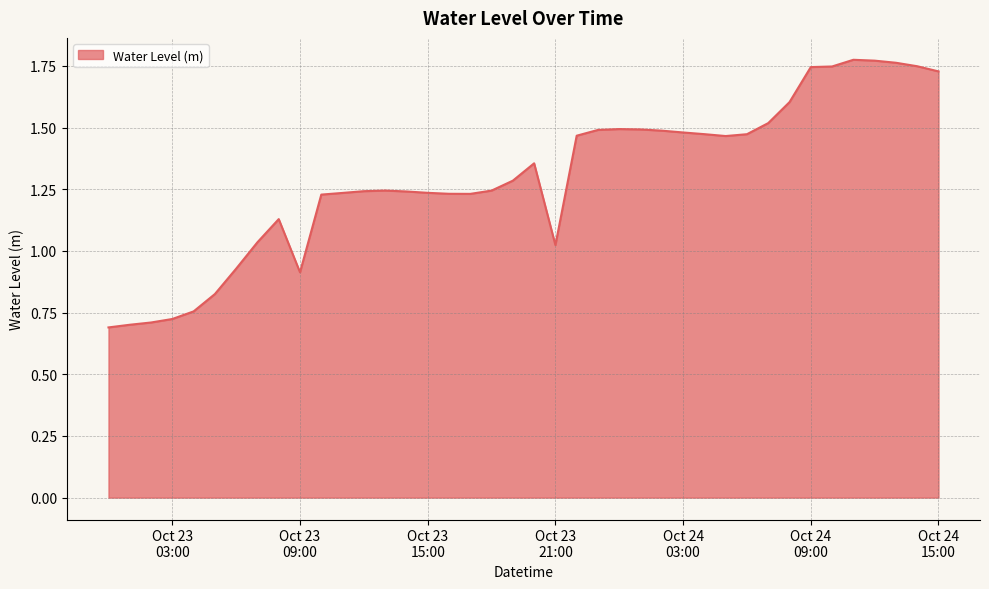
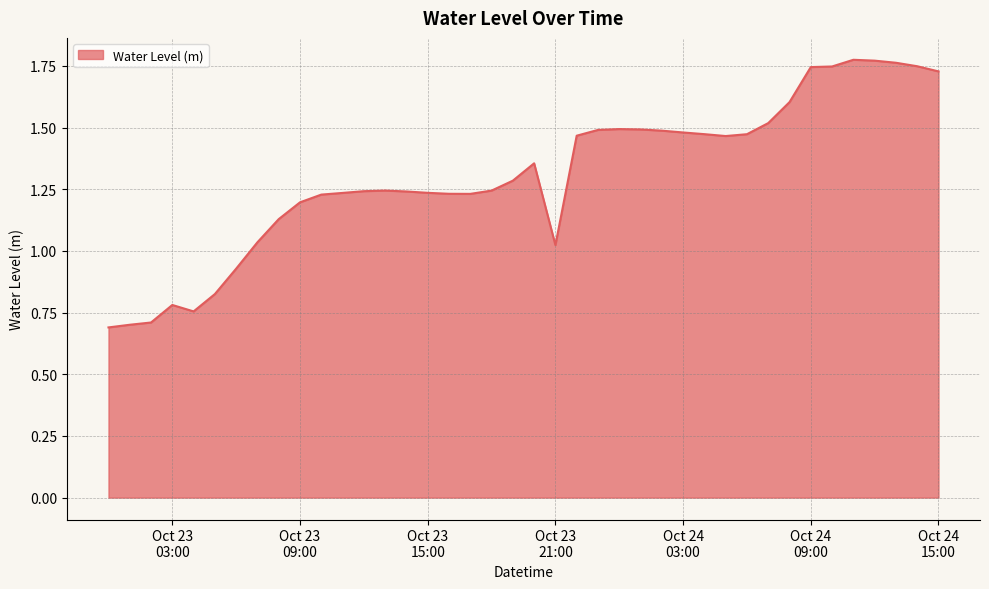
  {
-   "Oct 23 03:00": 0.72,
-   "Oct 23 09:00": 0.91,
+   "Oct 23 03:00": 0.78,
+   "Oct 23 09:00": 1.20,
    "Oct 23 15:00": 1.24,
    "Oct 23 21:00": 1.02,
    "Oct 24 03:00": 1.48,
    "Oct 24 09:00": 1.74,
    "Oct 24 15:00": 1.73
  }
